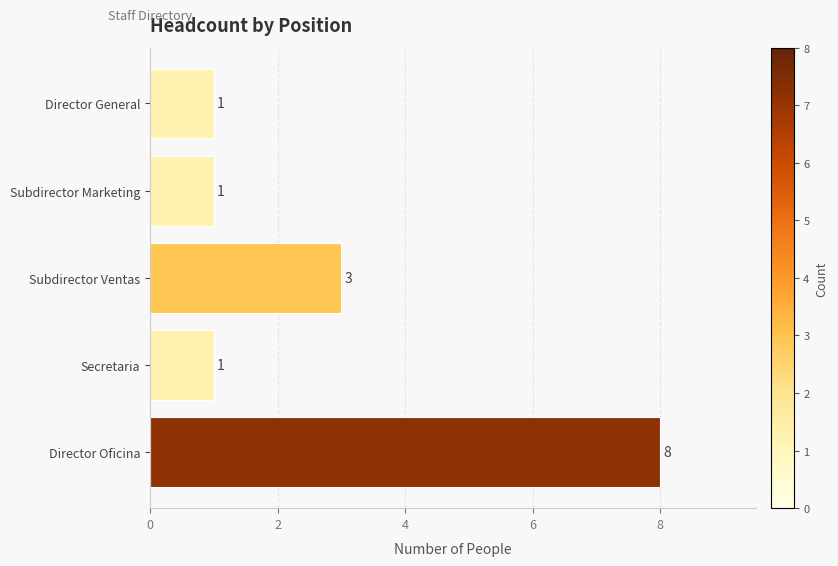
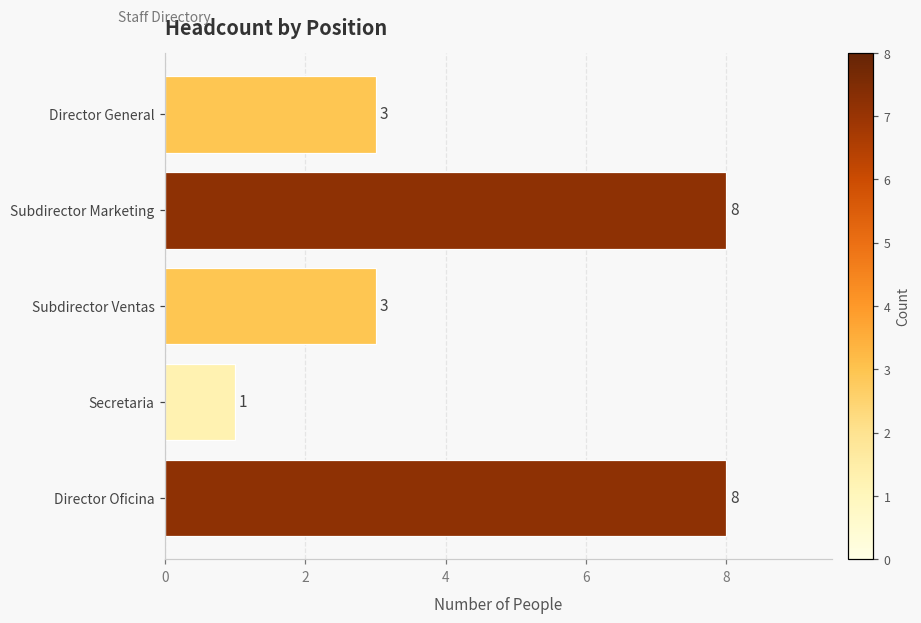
  {
-   "Director General": 1,
-   "Subdirector Marketing": 1,
+   "Director General": 3,
+   "Subdirector Marketing": 8,
    "Subdirector Ventas": 3,
    "Secretaria": 1,
    "Director Oficina": 8
  }
